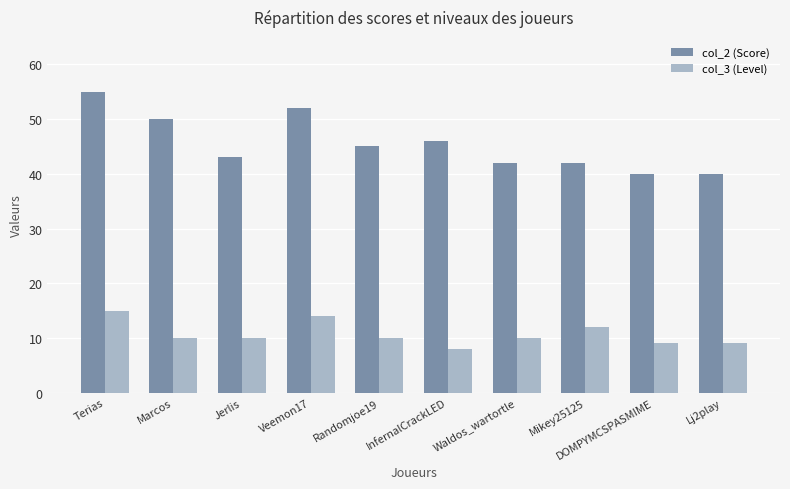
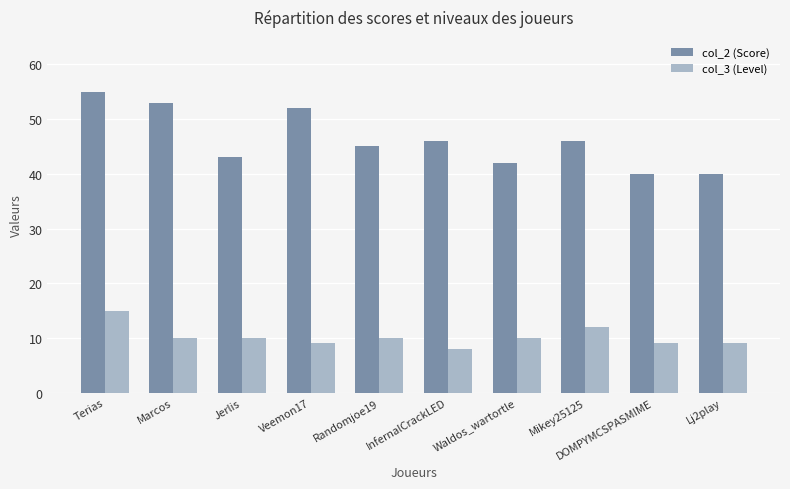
  {
    "col_2 (Score)": {
      "Terias": 55,
-     "Marcos": 50,
+     "Marcos": 53,
      "Jerlis": 43,
      "Veemon17": 52,
      "Randomjoe19": 45,
      "InfernalCrackLED": 46,
      "Waldos_wartortle": 42,
-     "Mikey25125": 42,
+     "Mikey25125": 46,
      "DOMPYMCSPASMIME": 40,
      "Lj2play": 40
    },
    "col_3 (Level)": {
      "Terias": 15,
      "Marcos": 10,
      "Jerlis": 10,
-     "Veemon17": 14,
+     "Veemon17": 9,
      "Randomjoe19": 10,
      "InfernalCrackLED": 8,
      "Waldos_wartortle": 10,
      "Mikey25125": 12,
      "DOMPYMCSPASMIME": 9,
      "Lj2play": 9
    }
  }
